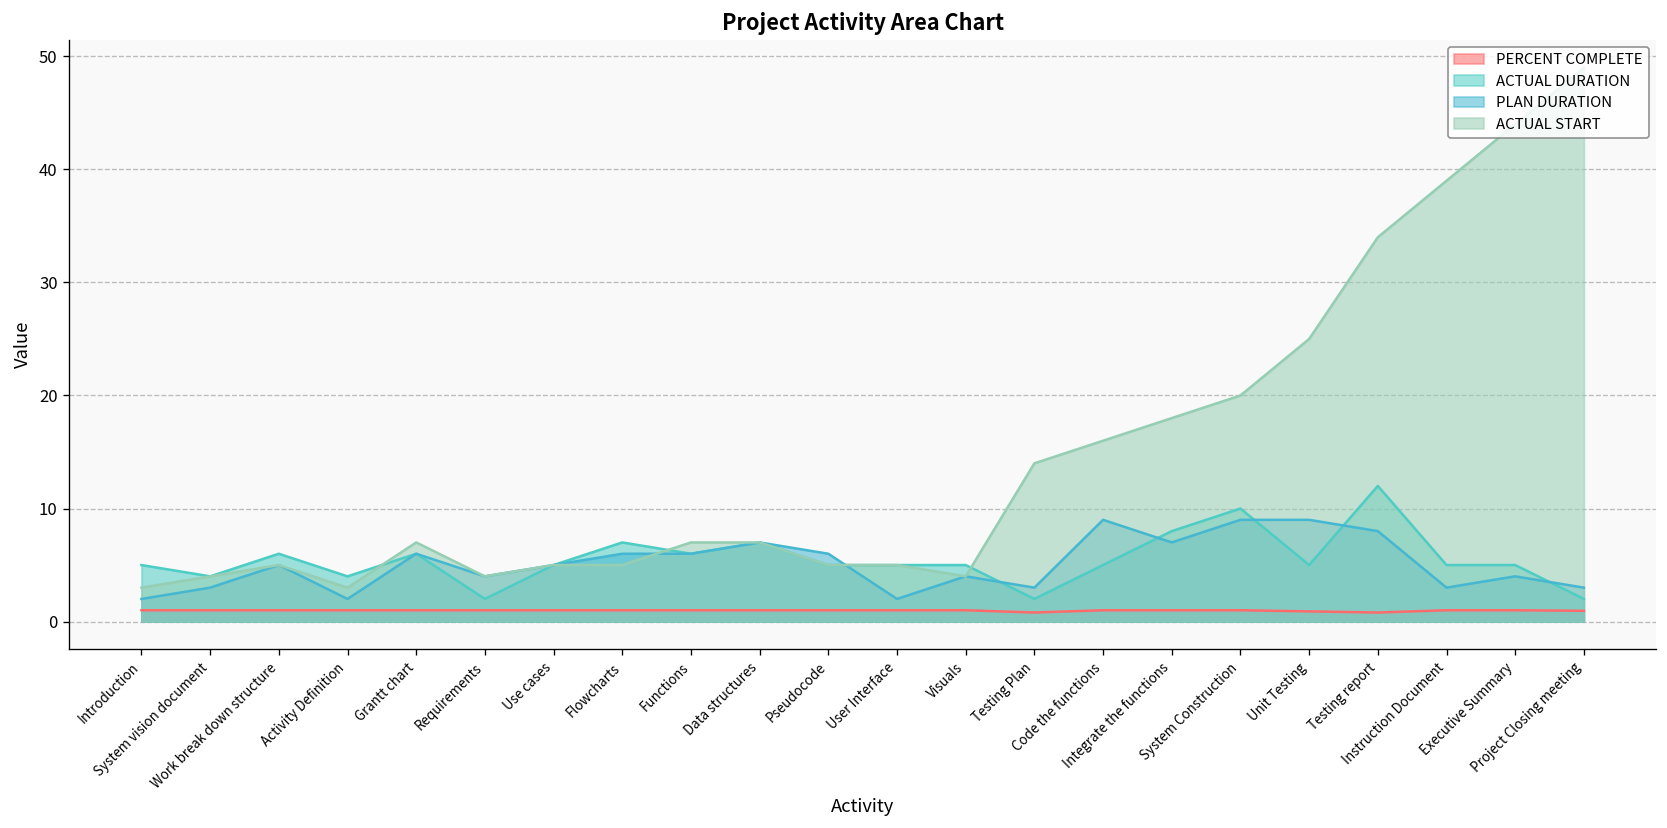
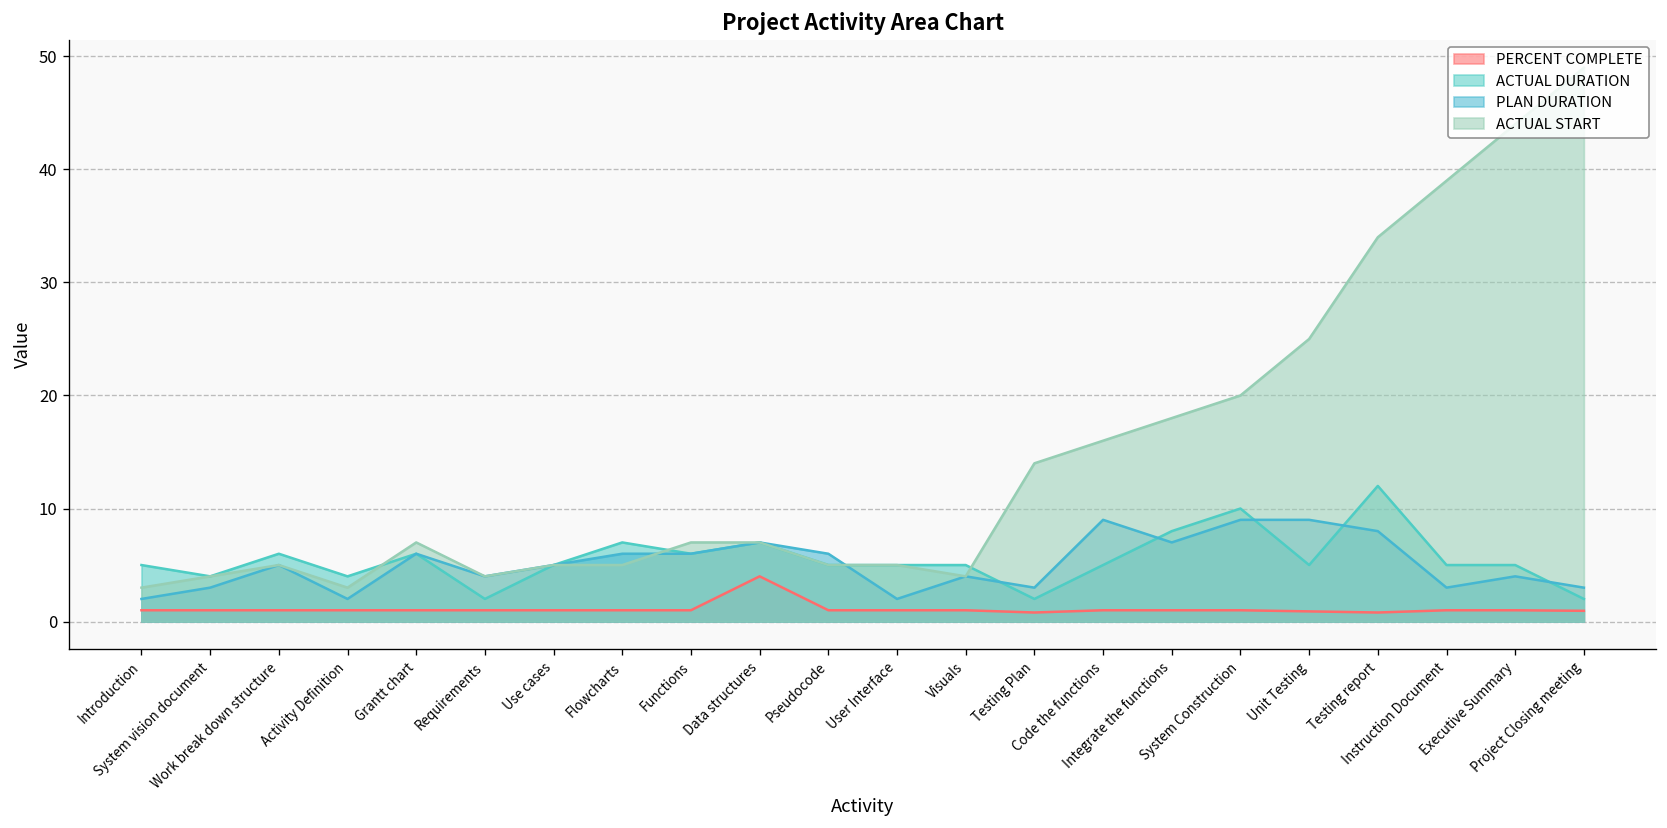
  {
    "PERCENT COMPLETE": {
      "Introduction": 1,
      "System vision document": 1,
      "Work break down structure": 1,
      "Activity Definition": 1,
      "Grantt chart": 1,
      "Requirements": 1,
      "Use cases": 1,
      "Flowcharts": 1,
      "Functions": 1,
-     "Data structures": 1,
+     "Data structures": 4,
      "Pseudocode": 1,
      "User Interface": 1,
      "Visuals": 1,
      "Testing Plan": 1,
      "Code the functions": 1,
      "Integrate the functions": 1,
      "System Construction": 1,
      "Unit Testing": 1,
      "Testing report": 1,
      "Instruction Document": 1,
      "Executive Summary": 1,
      "Project Closing meeting": 1
    },
    "ACTUAL START": {
      "Introduction": 3,
      "Activity Definition": 3,
      "Grantt chart": 7,
      "Flowcharts": 5,
      "Functions": 7,
      "Testing Plan": 14,
      "Code the functions": 16,
      "Integrate the functions": 18,
      "System Construction": 20,
      "Unit Testing": 25,
      "Testing report": 34,
      "Instruction Document": 39
    }
  }
